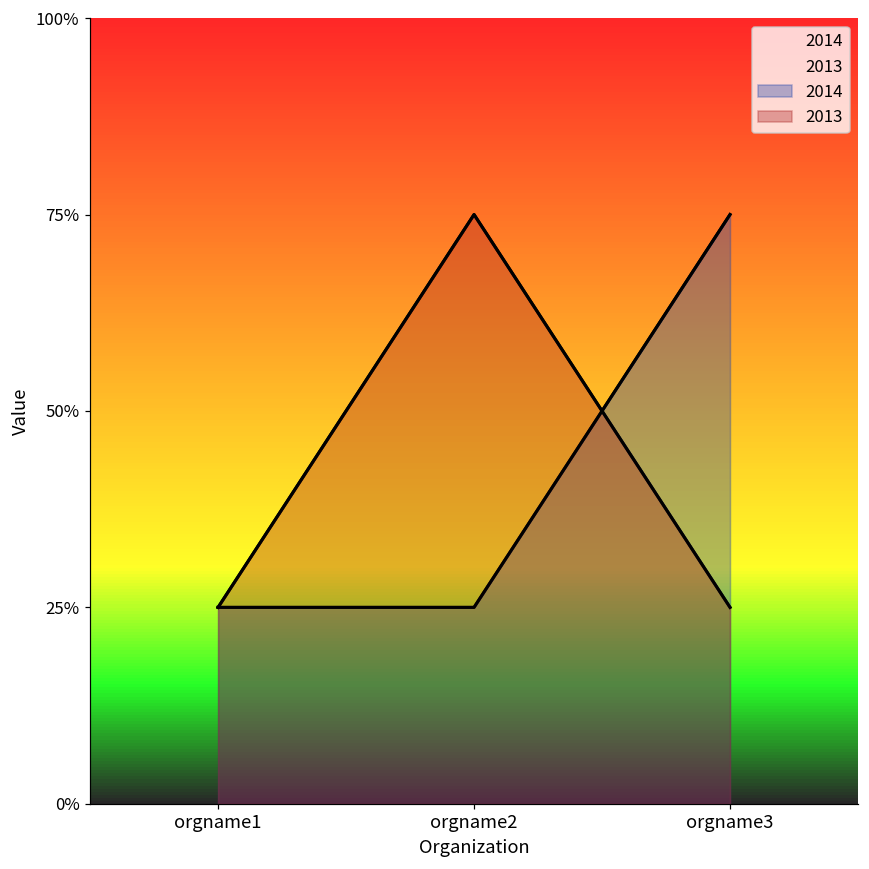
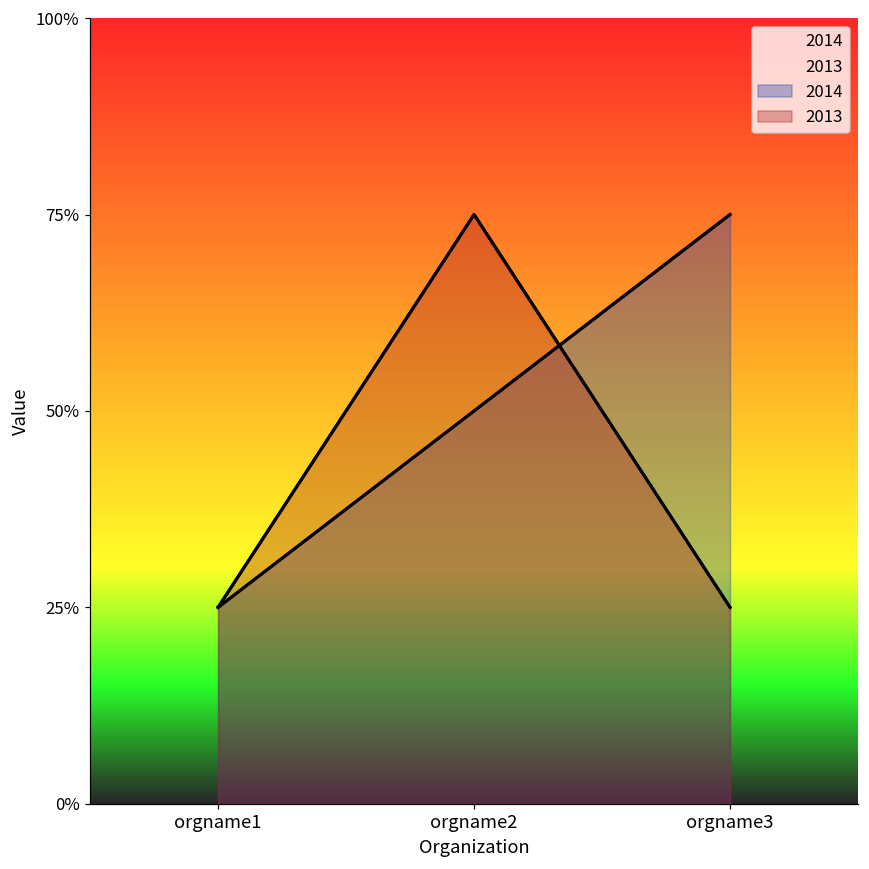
  {
    "2014": {
-     "orgname2": "25%",
+     "orgname2": "50%",
      "orgname3": "75%"
    },
    "2013": {
      "orgname2": "75%",
      "orgname3": "25%"
    }
  }
